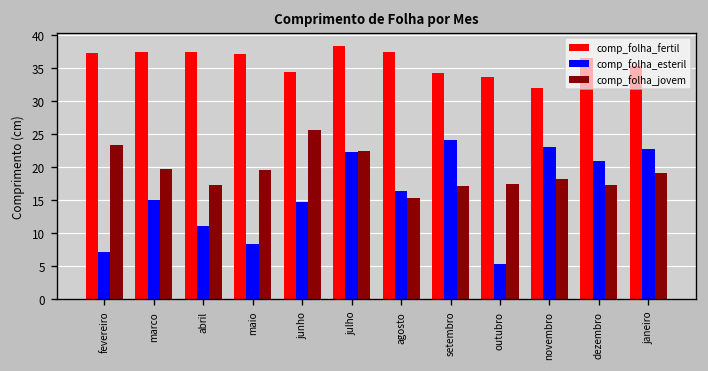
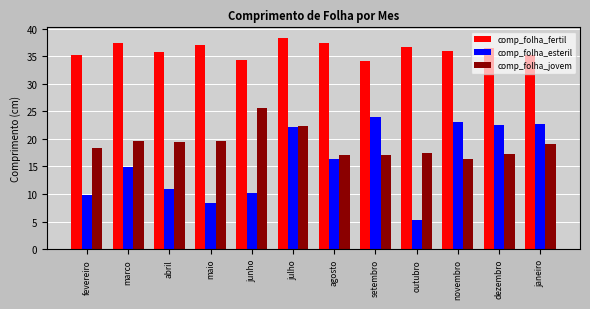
  {
    "comp_folha_fertil": {
-     "fevereiro": 37,
+     "fevereiro": 35,
      "marco": 37,
-     "abril": 37,
+     "abril": 36,
      "maio": 37,
      "junho": 34,
      "julho": 38,
      "agosto": 37,
      "setembro": 34,
-     "outubro": 34,
-     "novembro": 32
+     "outubro": 37,
+     "novembro": 36
    },
    "comp_folha_esteril": {
-     "fevereiro": 7,
+     "fevereiro": 10,
      "marco": 15,
      "abril": 11,
      "maio": 8,
-     "junho": 15,
+     "junho": 10,
      "julho": 22,
      "agosto": 16,
      "setembro": 24,
      "outubro": 5,
      "novembro": 23,
-     "dezembro": 21,
+     "dezembro": 23,
      "janeiro": 23
    },
    "comp_folha_jovem": {
-     "fevereiro": 23,
+     "fevereiro": 18,
      "marco": 20,
-     "abril": 17,
+     "abril": 19,
      "maio": 20,
      "junho": 26,
      "julho": 22,
-     "agosto": 15,
+     "agosto": 17,
      "setembro": 17,
      "outubro": 17,
-     "novembro": 18,
+     "novembro": 16,
      "dezembro": 17,
      "janeiro": 19
    }
  }
